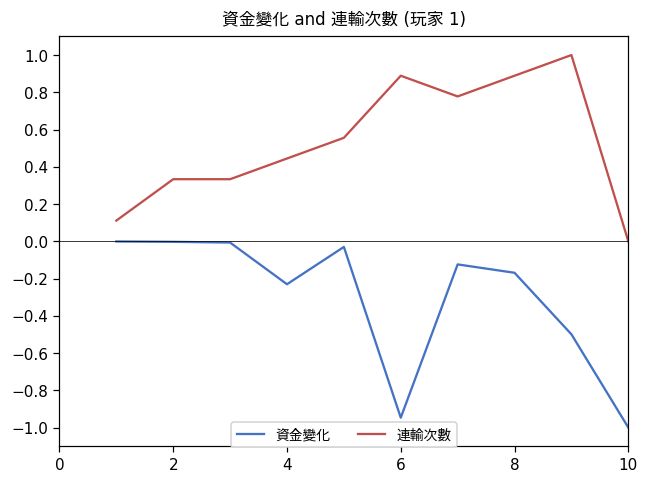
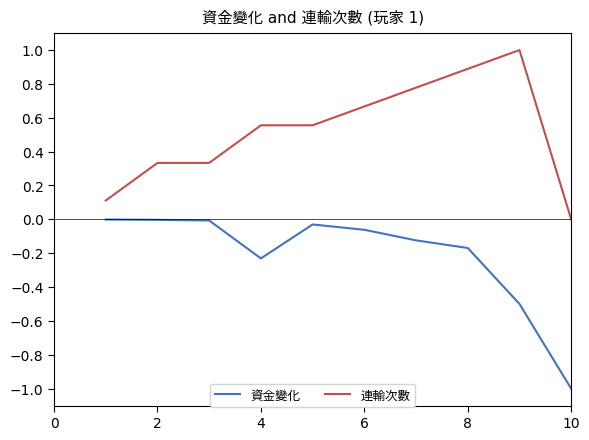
  {
    "資金變化": {
      "2": 0.00,
      "4": -0.23,
-     "6": -0.95,
+     "6": -0.06,
      "8": -0.17,
      "10": -1.00
    },
    "連輸次數": {
      "2": 0.33,
-     "4": 0.44,
-     "6": 0.89,
+     "4": 0.56,
+     "6": 0.67,
      "8": 0.89,
      "10": 0.00
    }
  }
